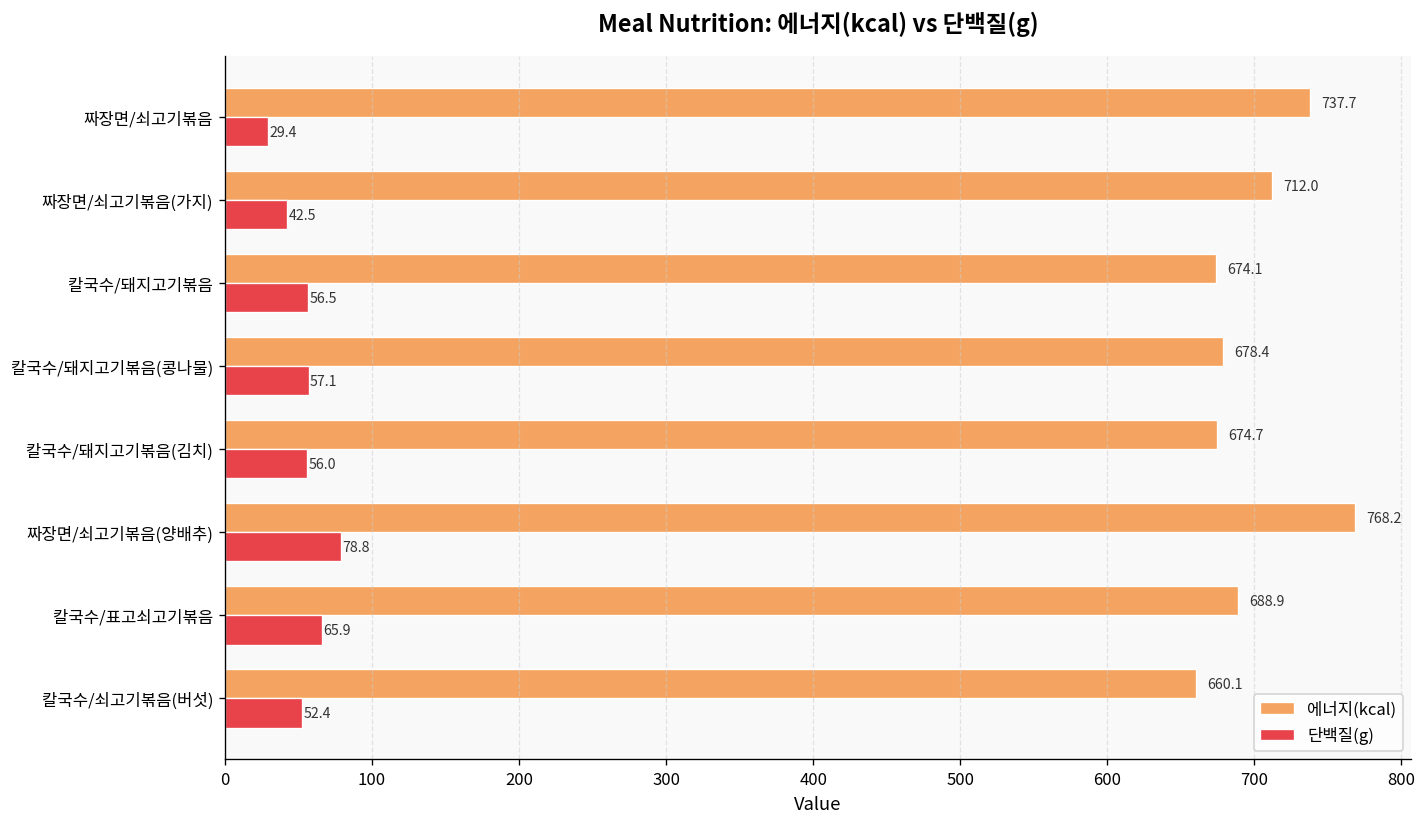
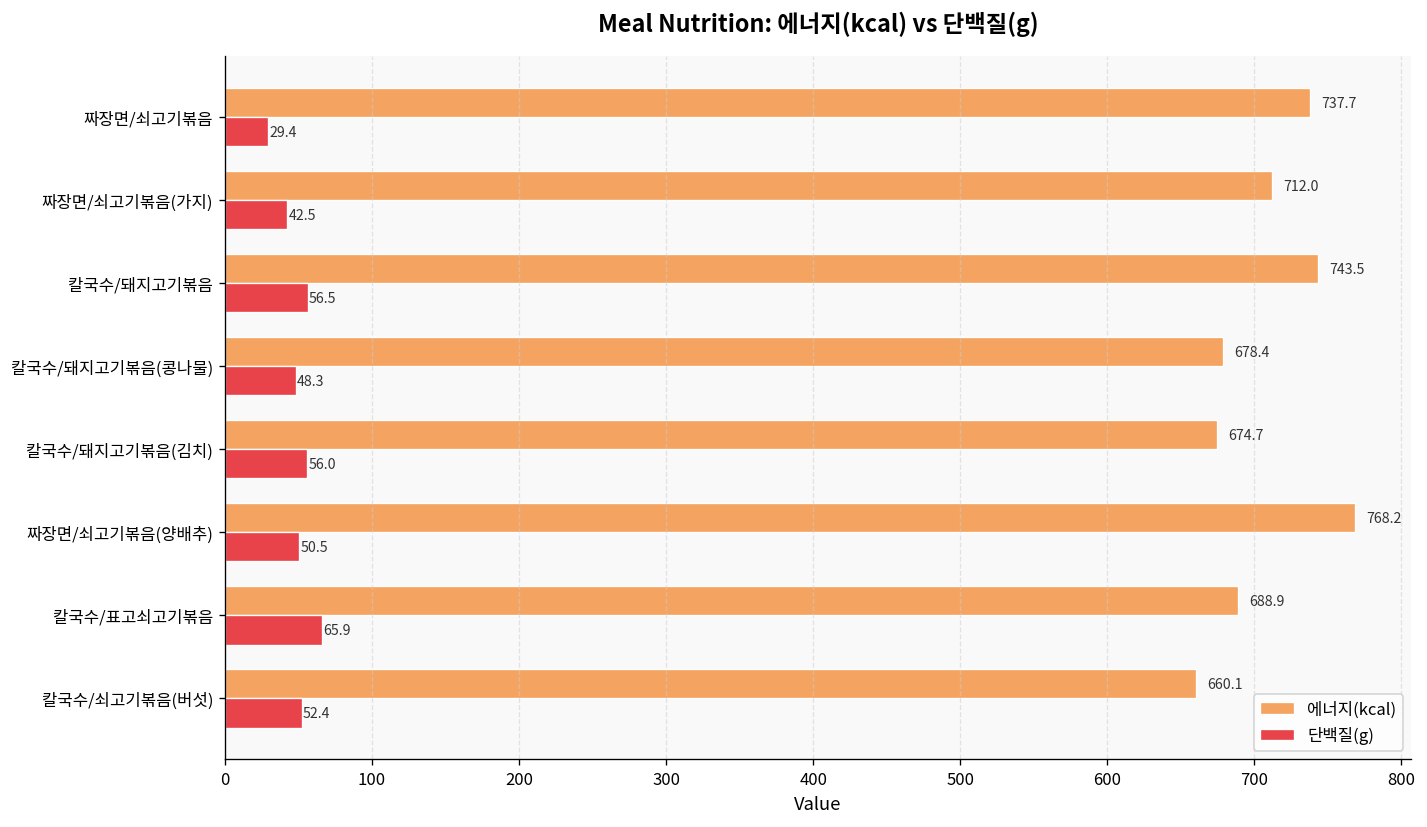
  {
    "에너지(kcal)": {
      "짜장면/쇠고기볶음": 737.7,
      "짜장면/쇠고기볶음(가지)": 712.0,
-     "칼국수/돼지고기볶음": 674.1,
+     "칼국수/돼지고기볶음": 743.5,
      "칼국수/돼지고기볶음(콩나물)": 678.4,
      "칼국수/돼지고기볶음(김치)": 674.7,
      "짜장면/쇠고기볶음(양배추)": 768.2,
      "칼국수/표고쇠고기볶음": 688.9,
      "칼국수/쇠고기볶음(버섯)": 660.1
    },
    "단백질(g)": {
      "짜장면/쇠고기볶음": 29.4,
      "짜장면/쇠고기볶음(가지)": 42.5,
      "칼국수/돼지고기볶음": 56.5,
-     "칼국수/돼지고기볶음(콩나물)": 57.1,
+     "칼국수/돼지고기볶음(콩나물)": 48.3,
      "칼국수/돼지고기볶음(김치)": 56.0,
-     "짜장면/쇠고기볶음(양배추)": 78.8,
+     "짜장면/쇠고기볶음(양배추)": 50.5,
      "칼국수/표고쇠고기볶음": 65.9,
      "칼국수/쇠고기볶음(버섯)": 52.4
    }
  }
